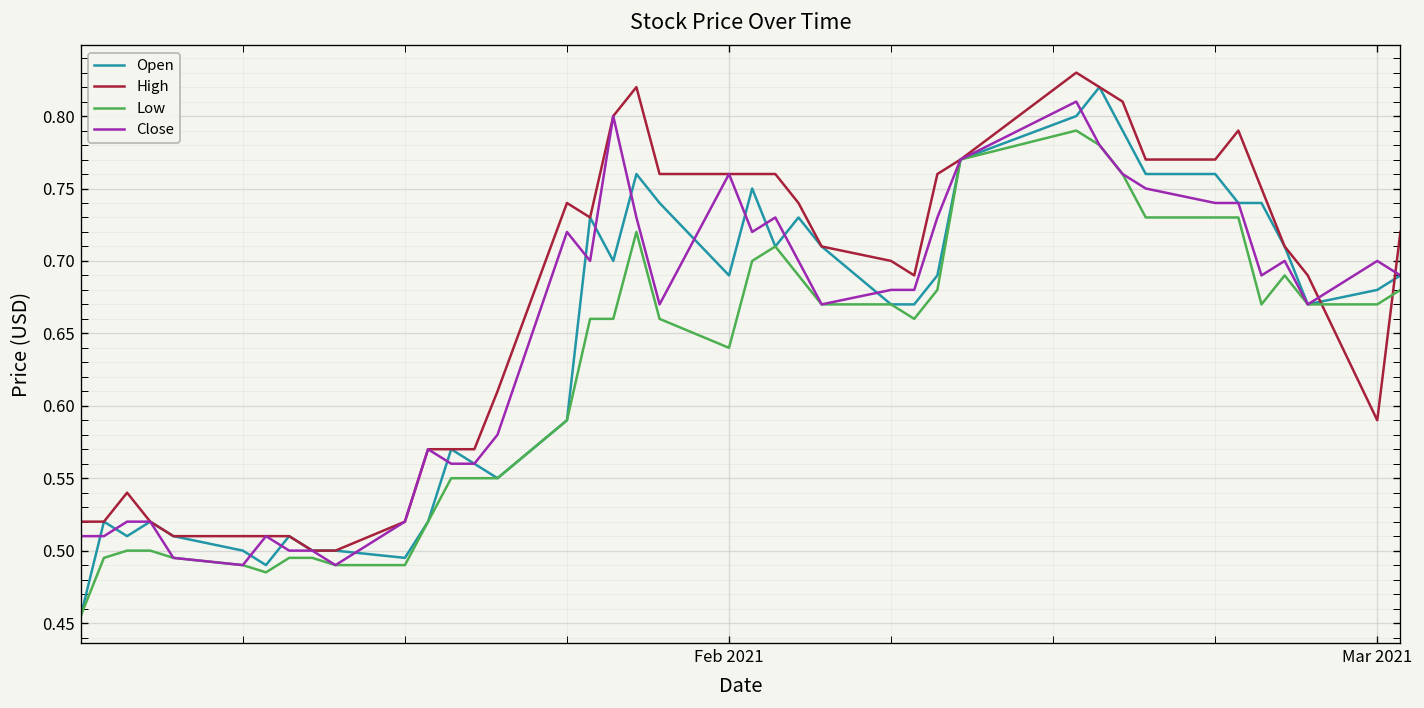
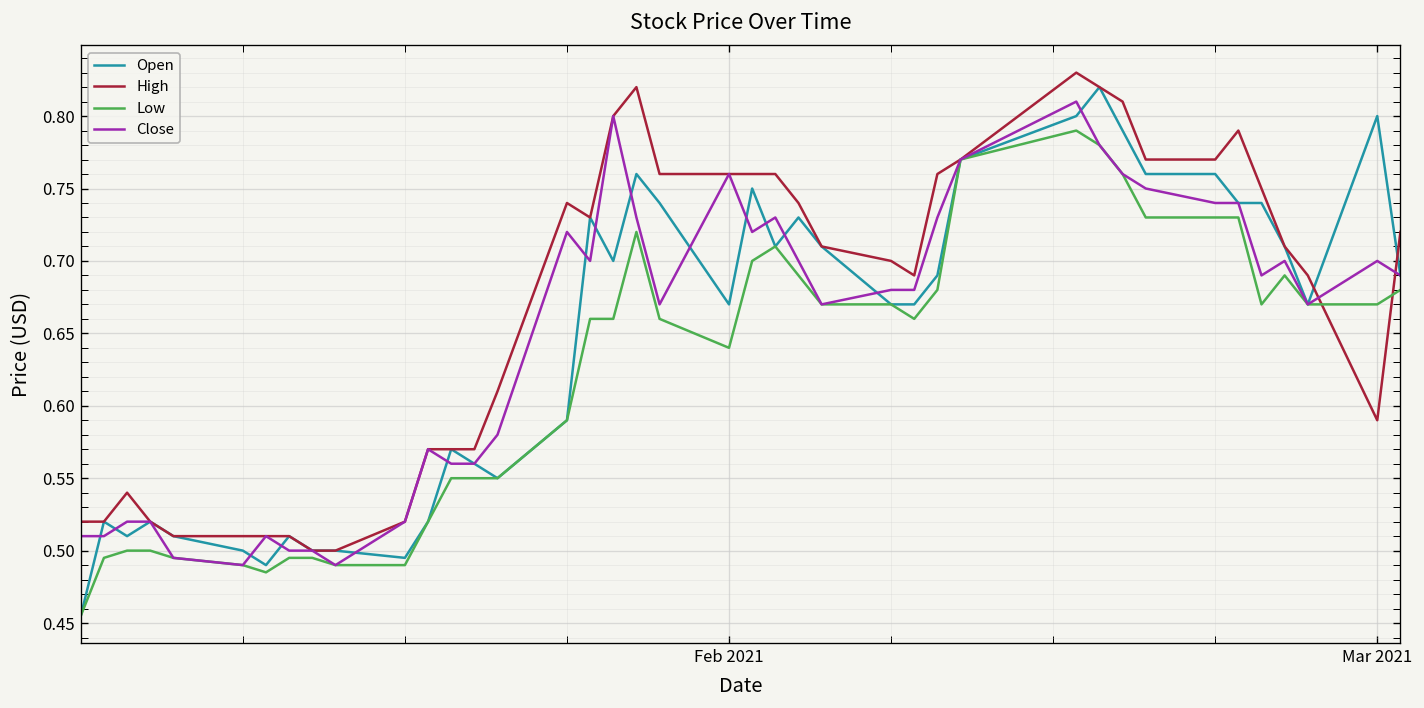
  {
    "Open": {
-     "Feb 2021": 0.69,
-     "Mar 2021": 0.68
+     "Feb 2021": 0.67,
+     "Mar 2021": 0.80
    },
    "High": {
      "Mar 2021": 0.59
    },
    "Low": {
      "Feb 2021": 0.64,
      "Mar 2021": 0.67
    },
    "Close": {
      "Mar 2021": 0.70
    }
  }
